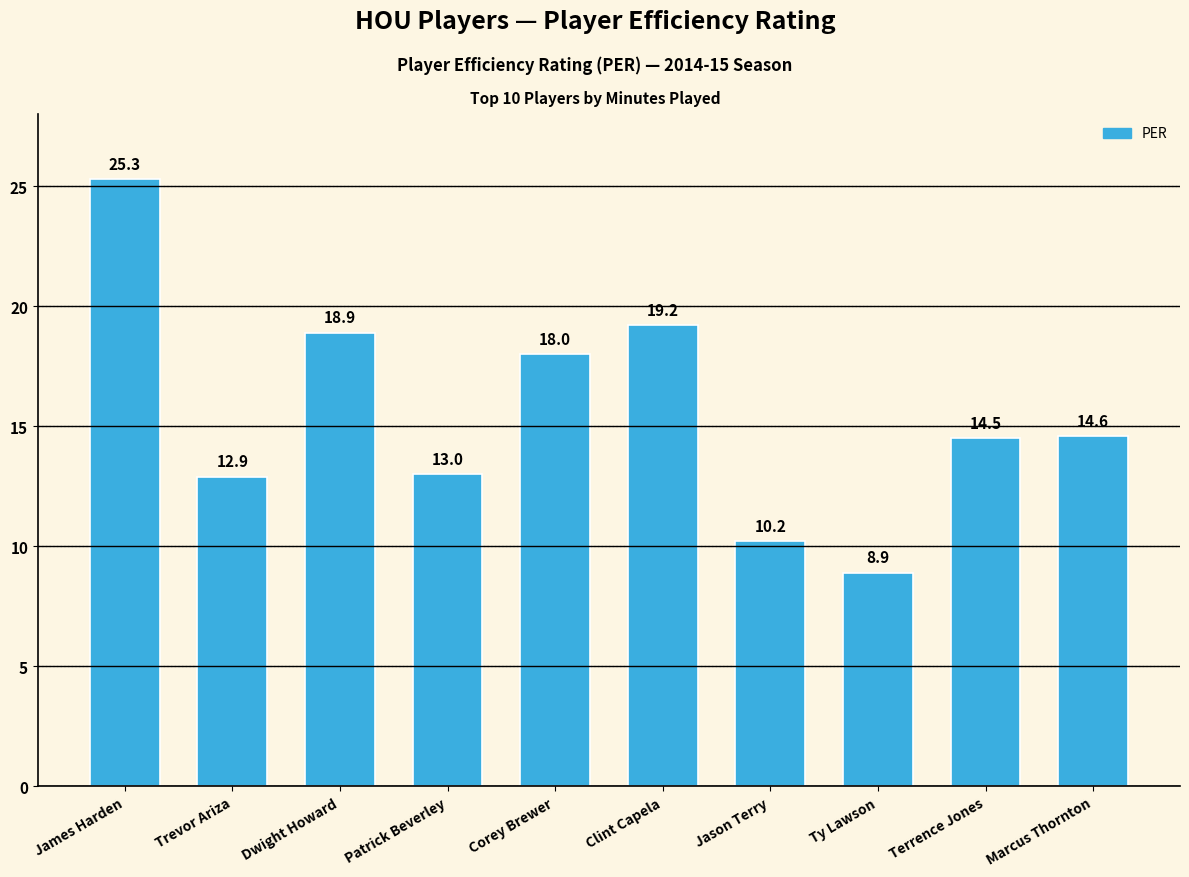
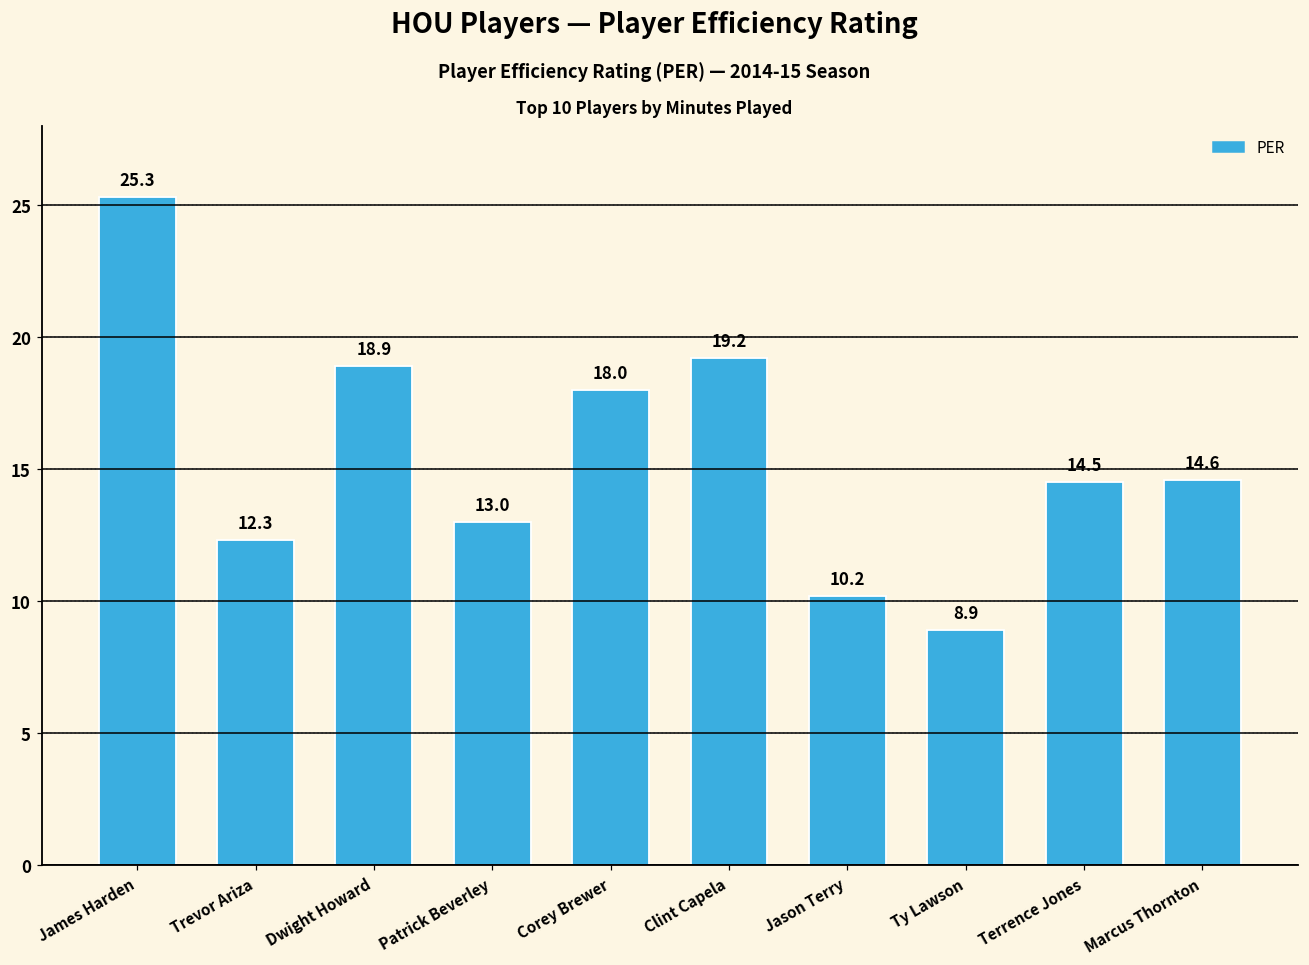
  {
    "James Harden": 25.3,
-   "Trevor Ariza": 12.9,
+   "Trevor Ariza": 12.3,
    "Dwight Howard": 18.9,
    "Patrick Beverley": 13.0,
    "Corey Brewer": 18.0,
    "Clint Capela": 19.2,
    "Jason Terry": 10.2,
    "Ty Lawson": 8.9,
    "Terrence Jones": 14.5,
    "Marcus Thornton": 14.6
  }
